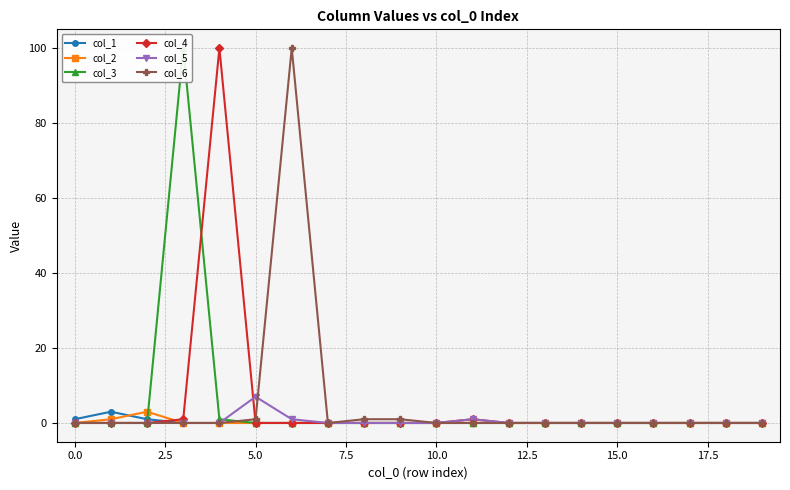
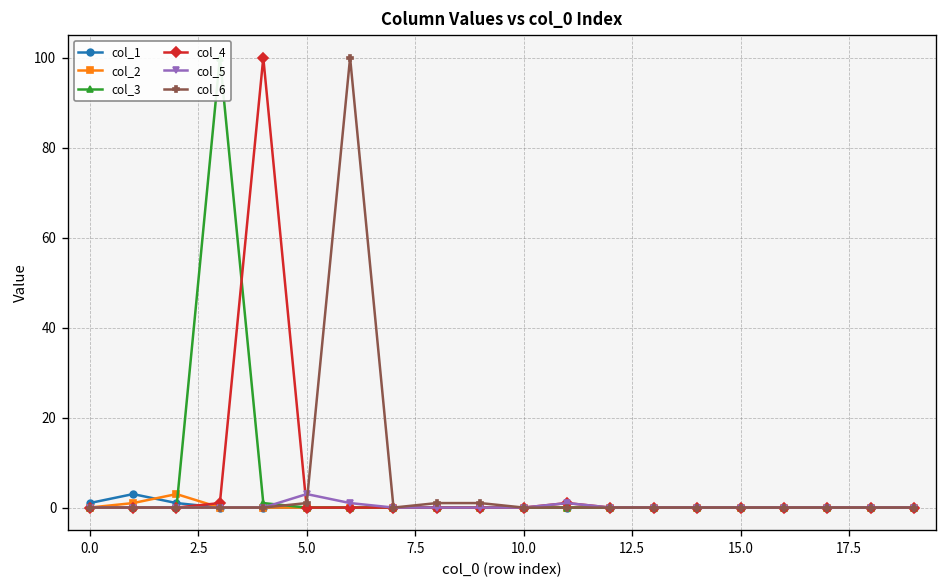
  {
    "col_1": {
      "0.0": 1
    },
    "col_5": {
-     "5.0": 7
+     "5.0": 3
    },
    "col_6": {
      "5.0": 1
    }
  }
